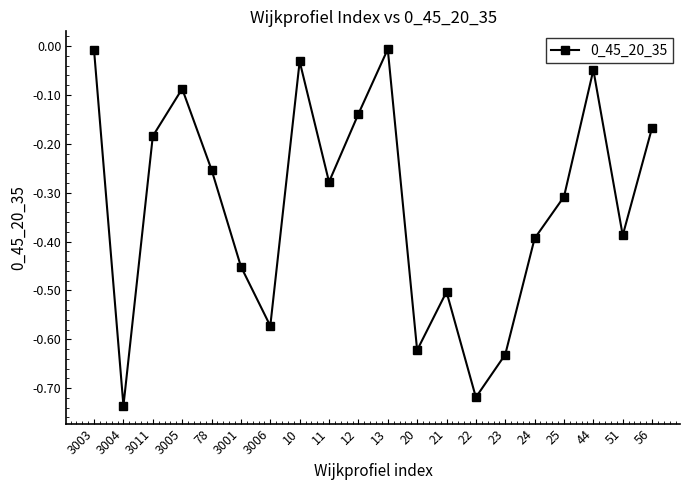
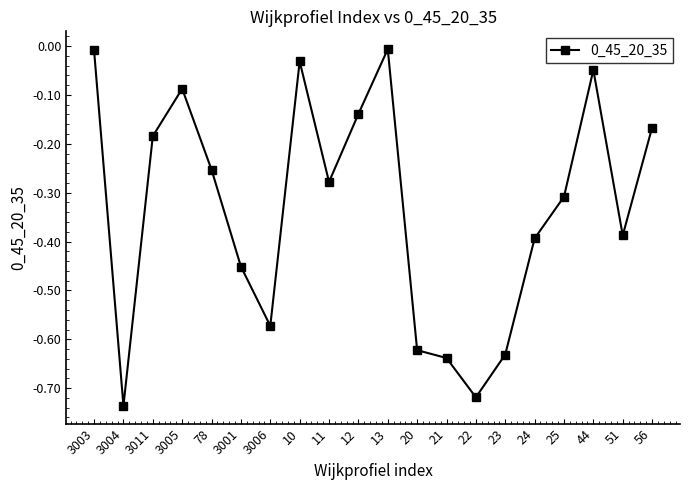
  {
    "3003": -0.01,
    "3004": -0.74,
    "3011": -0.18,
    "3005": -0.09,
    "78": -0.25,
    "3001": -0.45,
    "3006": -0.57,
    "10": -0.03,
    "11": -0.28,
    "12": -0.14,
    "13": -0.01,
    "20": -0.62,
-   "21": -0.50,
+   "21": -0.64,
    "22": -0.72,
    "23": -0.63,
    "24": -0.39,
    "25": -0.31,
    "44": -0.05,
    "51": -0.39,
    "56": -0.17
  }
